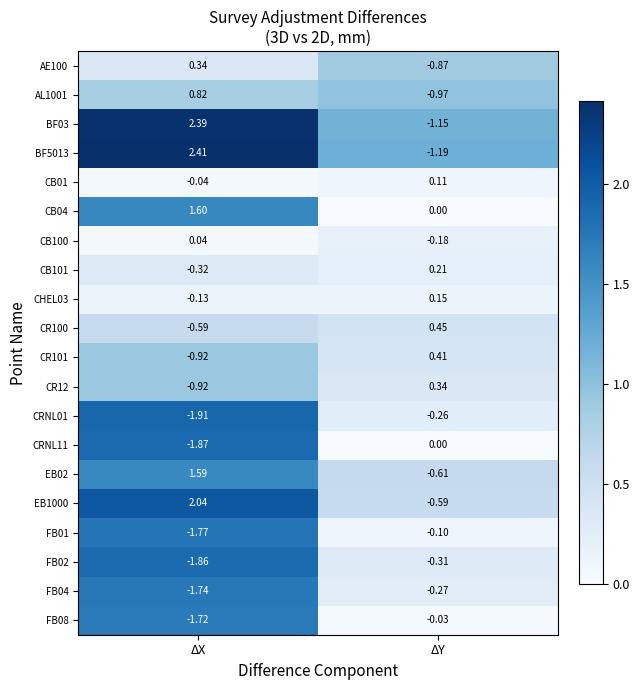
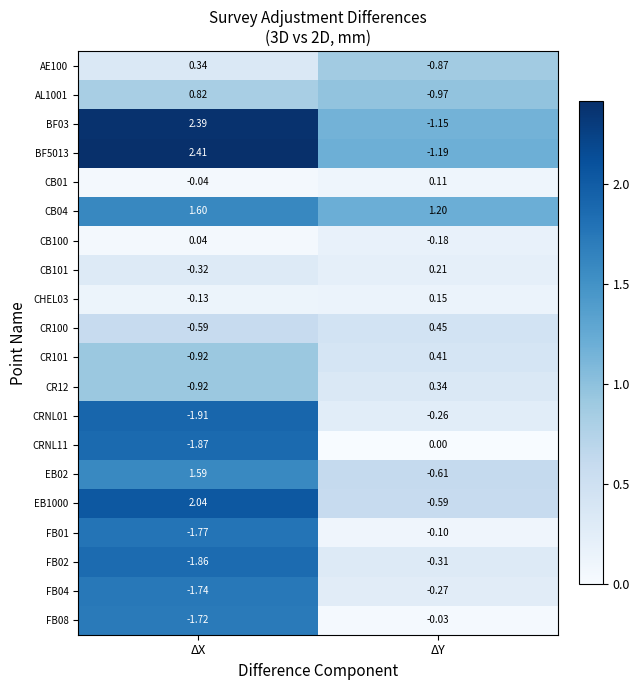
  {
    "AE100": {
      "ΔX": 0.34,
      "ΔY": -0.87
    },
    "AL1001": {
      "ΔX": 0.82,
      "ΔY": -0.97
    },
    "BF03": {
      "ΔX": 2.39,
      "ΔY": -1.15
    },
    "BF5013": {
      "ΔX": 2.41,
      "ΔY": -1.19
    },
    "CB01": {
      "ΔX": -0.04,
      "ΔY": 0.11
    },
    "CB04": {
      "ΔX": 1.60,
-     "ΔY": 0.00
+     "ΔY": 1.20
    },
    "CB100": {
      "ΔX": 0.04,
      "ΔY": -0.18
    },
    "CB101": {
      "ΔX": -0.32,
      "ΔY": 0.21
    },
    "CHEL03": {
      "ΔX": -0.13,
      "ΔY": 0.15
    },
    "CR100": {
      "ΔX": -0.59,
      "ΔY": 0.45
    },
    "CR101": {
      "ΔX": -0.92,
      "ΔY": 0.41
    },
    "CR12": {
      "ΔX": -0.92,
      "ΔY": 0.34
    },
    "CRNL01": {
      "ΔX": -1.91,
      "ΔY": -0.26
    },
    "CRNL11": {
      "ΔX": -1.87,
      "ΔY": 0.00
    },
    "EB02": {
      "ΔX": 1.59,
      "ΔY": -0.61
    },
    "EB1000": {
      "ΔX": 2.04,
      "ΔY": -0.59
    },
    "FB01": {
      "ΔX": -1.77,
      "ΔY": -0.10
    },
    "FB02": {
      "ΔX": -1.86,
      "ΔY": -0.31
    },
    "FB04": {
      "ΔX": -1.74,
      "ΔY": -0.27
    },
    "FB08": {
      "ΔX": -1.72,
      "ΔY": -0.03
    }
  }
